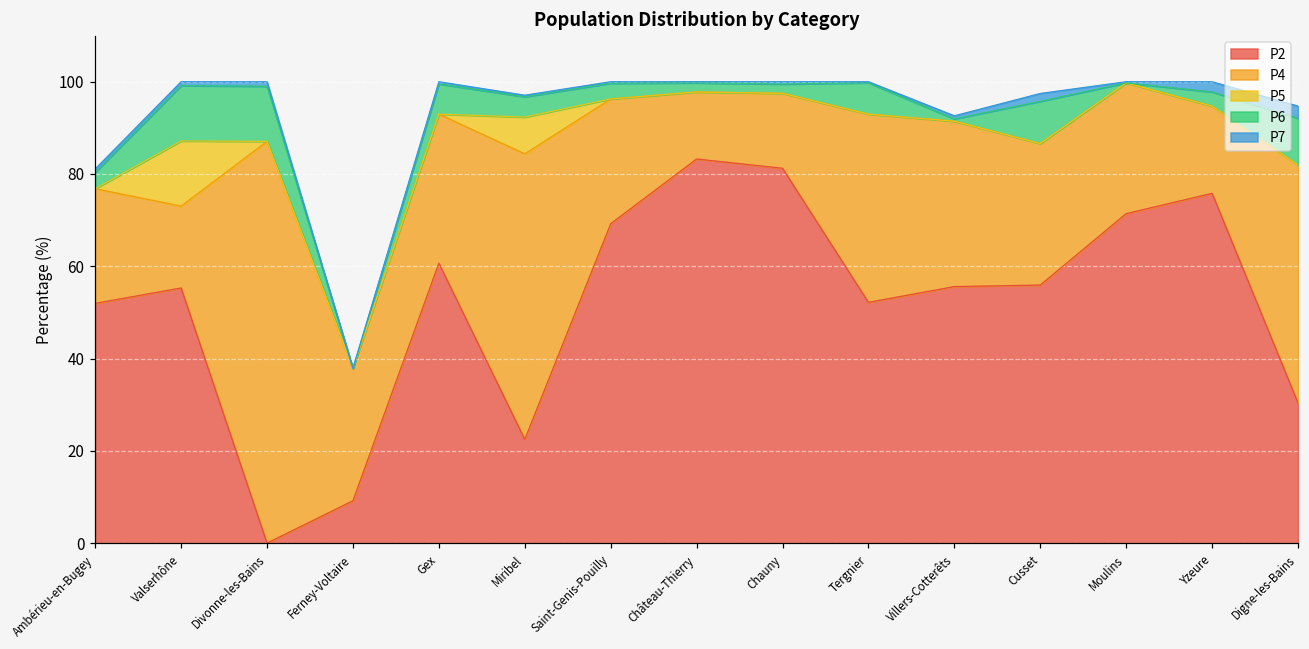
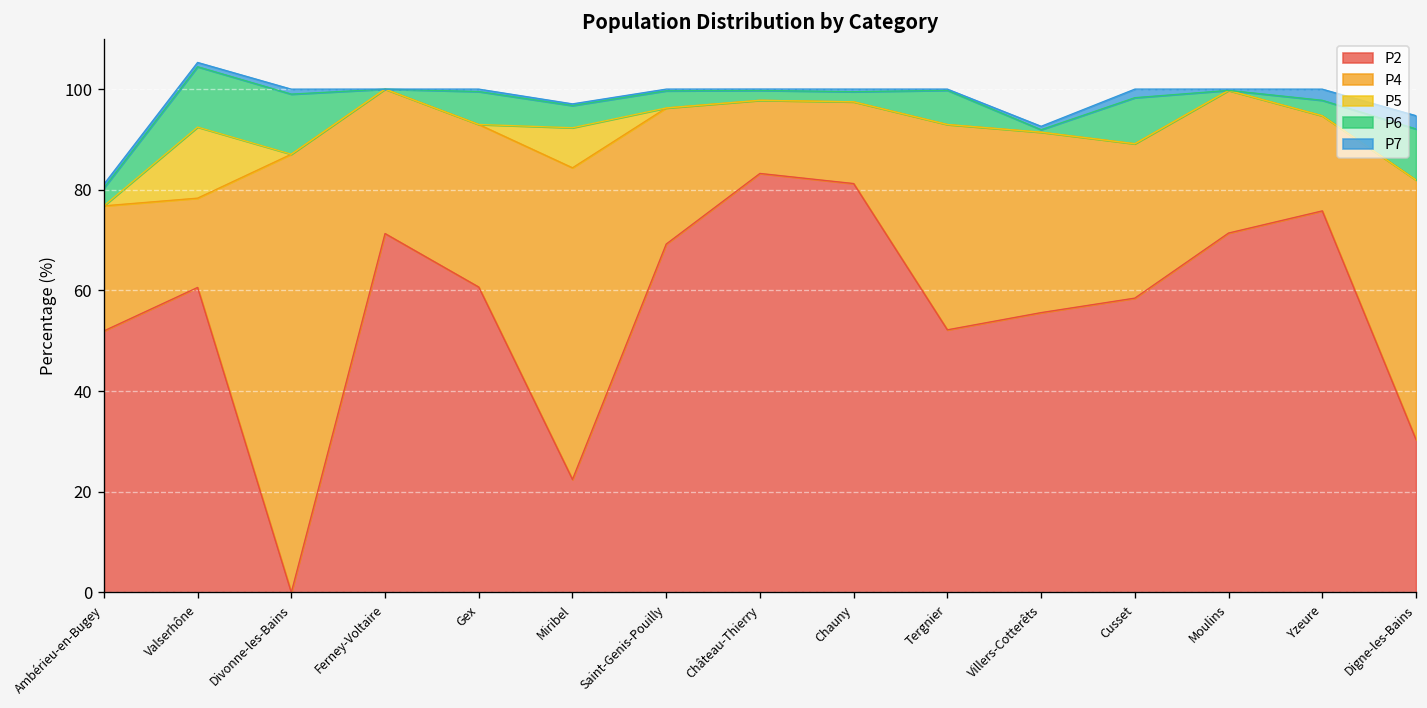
  {
    "P2": {
      "Ambérieu-en-Bugey": 52,
-     "Valserhône": 55,
+     "Valserhône": 61,
      "Divonne-les-Bains": 0,
-     "Ferney-Voltaire": 9,
+     "Ferney-Voltaire": 71,
      "Gex": 61,
      "Miribel": 22,
      "Saint-Genis-Pouilly": 69,
      "Château-Thierry": 83,
      "Chauny": 81,
      "Tergnier": 52,
      "Villers-Cotterêts": 56,
-     "Cusset": 56,
+     "Cusset": 58,
      "Moulins": 71,
      "Yzeure": 76,
      "Digne-les-Bains": 30
    },
    "P6": {
      "Ambérieu-en-Bugey": 4,
      "Valserhône": 12,
      "Divonne-les-Bains": 12,
      "Cusset": 9,
      "Yzeure": 3,
      "Digne-les-Bains": 10
    },
    "P7": {
      "Ambérieu-en-Bugey": 1,
      "Valserhône": 1,
      "Divonne-les-Bains": 1,
      "Villers-Cotterêts": 1,
      "Cusset": 2,
      "Yzeure": 2,
      "Digne-les-Bains": 3
    }
  }
